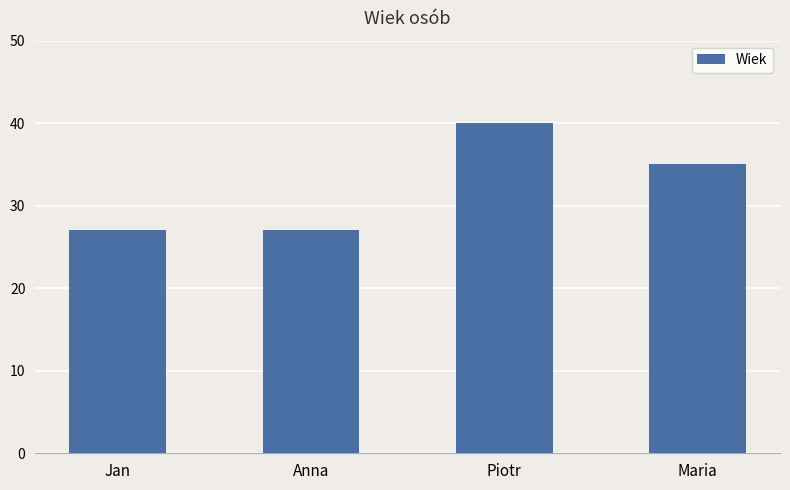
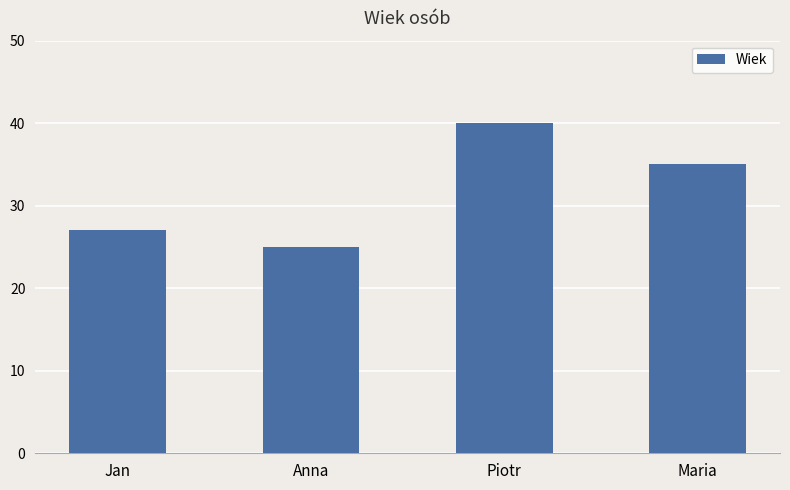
  {
    "Jan": 27,
-   "Anna": 27,
+   "Anna": 25,
    "Piotr": 40,
    "Maria": 35
  }
